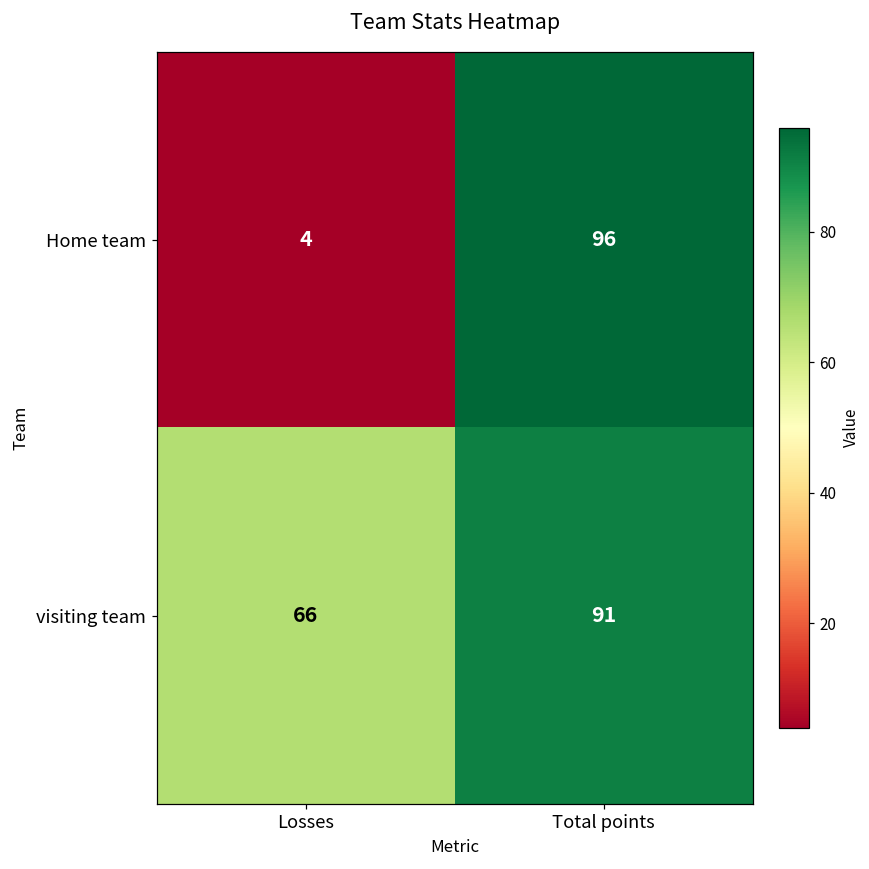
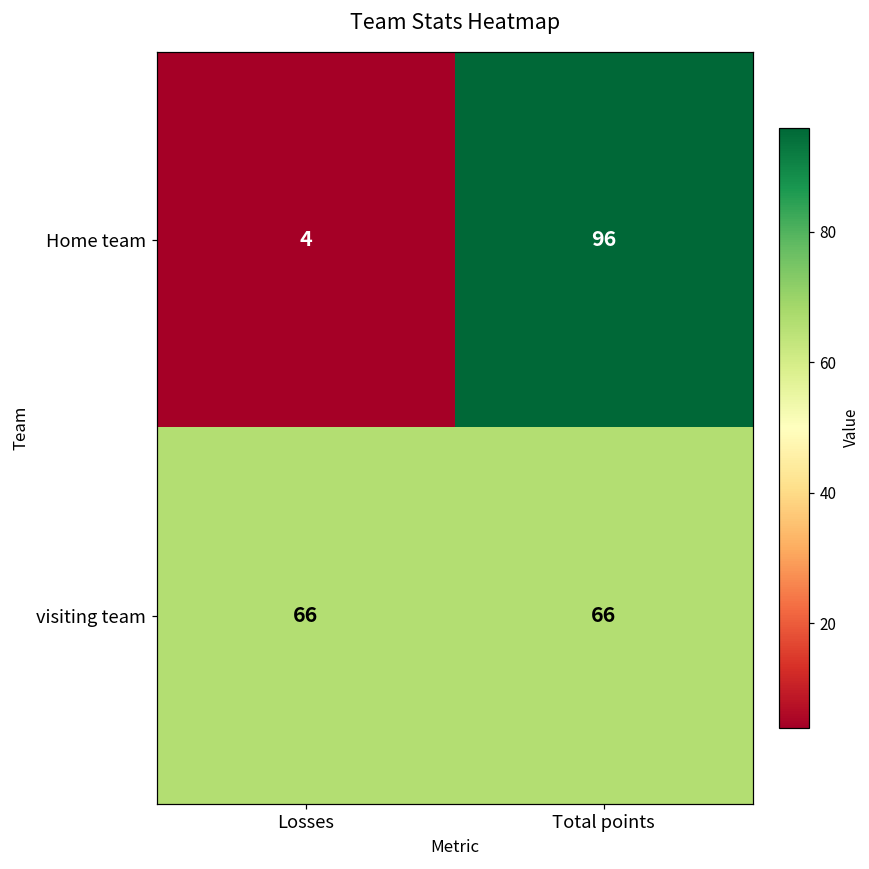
  {
    "Home team": {
      "Losses": 4,
      "Total points": 96
    },
    "visiting team": {
      "Losses": 66,
-     "Total points": 91
+     "Total points": 66
    }
  }
